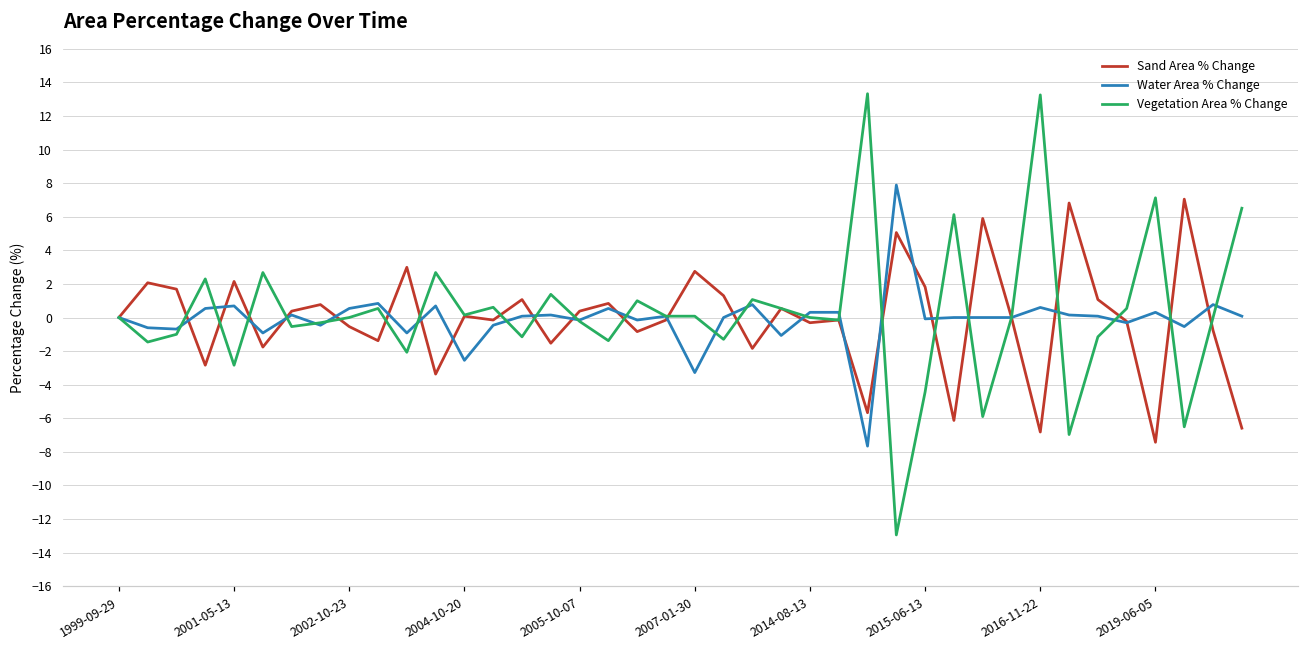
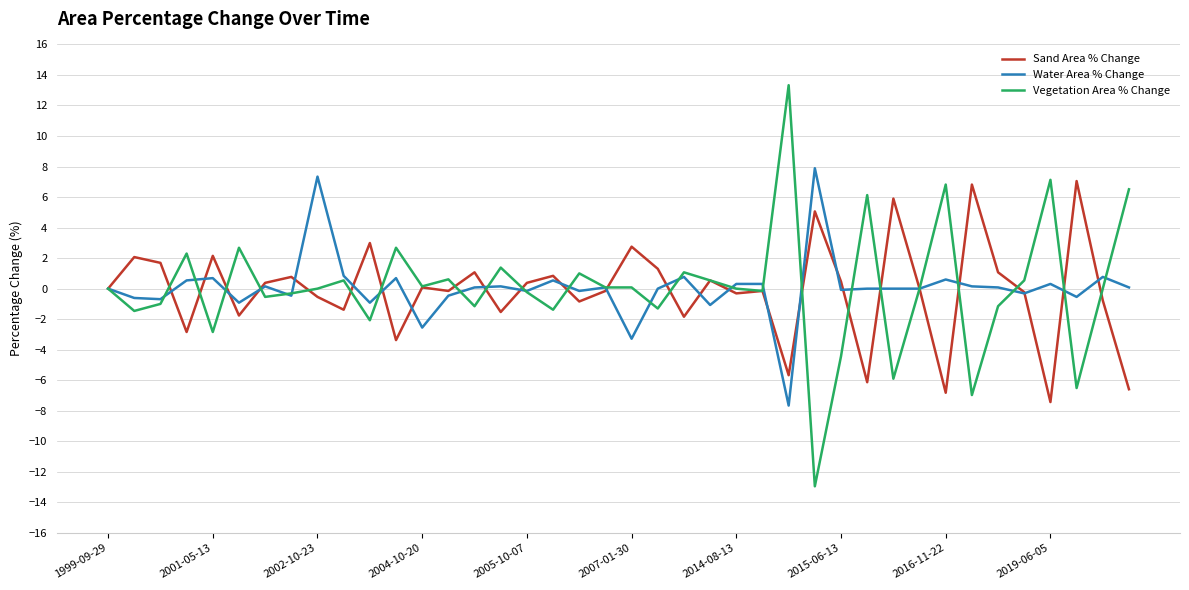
  {
    "Sand Area % Change": {
      "2001-05-13": 2.2,
      "2002-10-23": -0.5,
      "2005-10-07": 0.4,
      "2007-01-30": 2.8,
      "2014-08-13": -0.3,
-     "2015-06-13": 1.8,
+     "2015-06-13": 0.5,
      "2016-11-22": -6.8,
      "2019-06-05": -7.4
    },
    "Water Area % Change": {
      "2001-05-13": 0.7,
-     "2002-10-23": 0.5,
+     "2002-10-23": 7.3,
      "2004-10-20": -2.6,
      "2007-01-30": -3.3,
      "2014-08-13": 0.3,
      "2015-06-13": -0.1,
      "2016-11-22": 0.6,
      "2019-06-05": 0.3
    },
    "Vegetation Area % Change": {
      "2001-05-13": -2.8,
      "2002-10-23": 0.0,
      "2007-01-30": 0.1,
      "2014-08-13": 0.0,
      "2015-06-13": -4.4,
-     "2016-11-22": 13.3,
+     "2016-11-22": 6.8,
      "2019-06-05": 7.1
    }
  }
